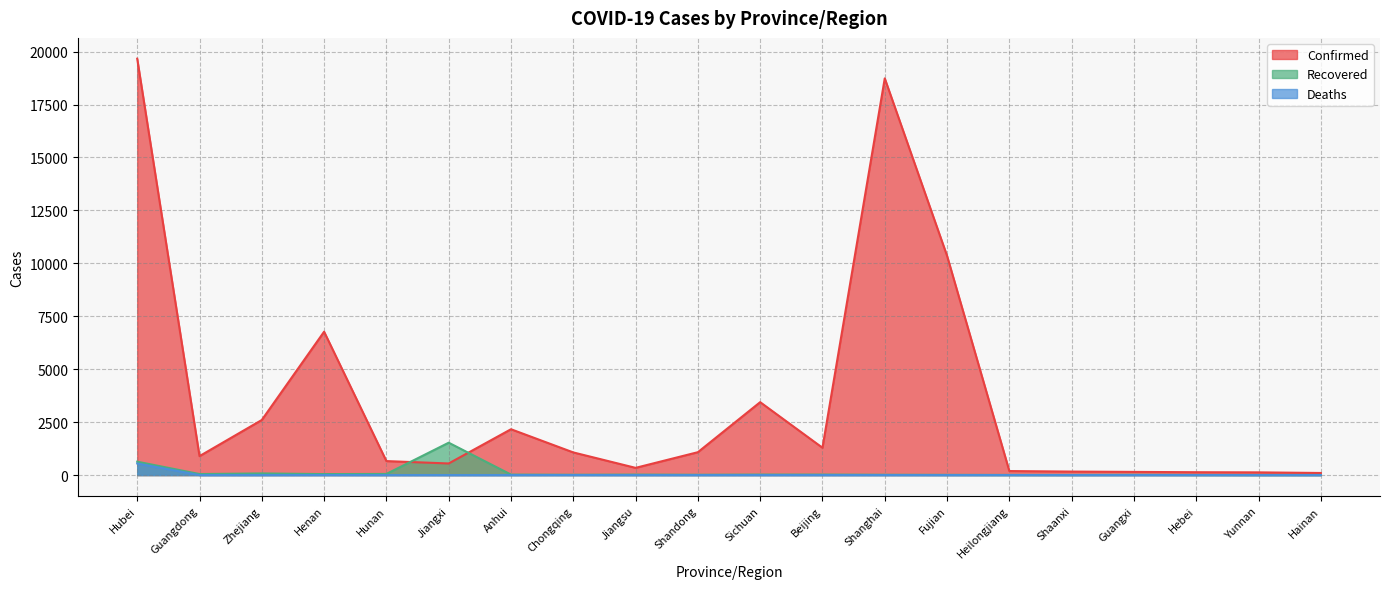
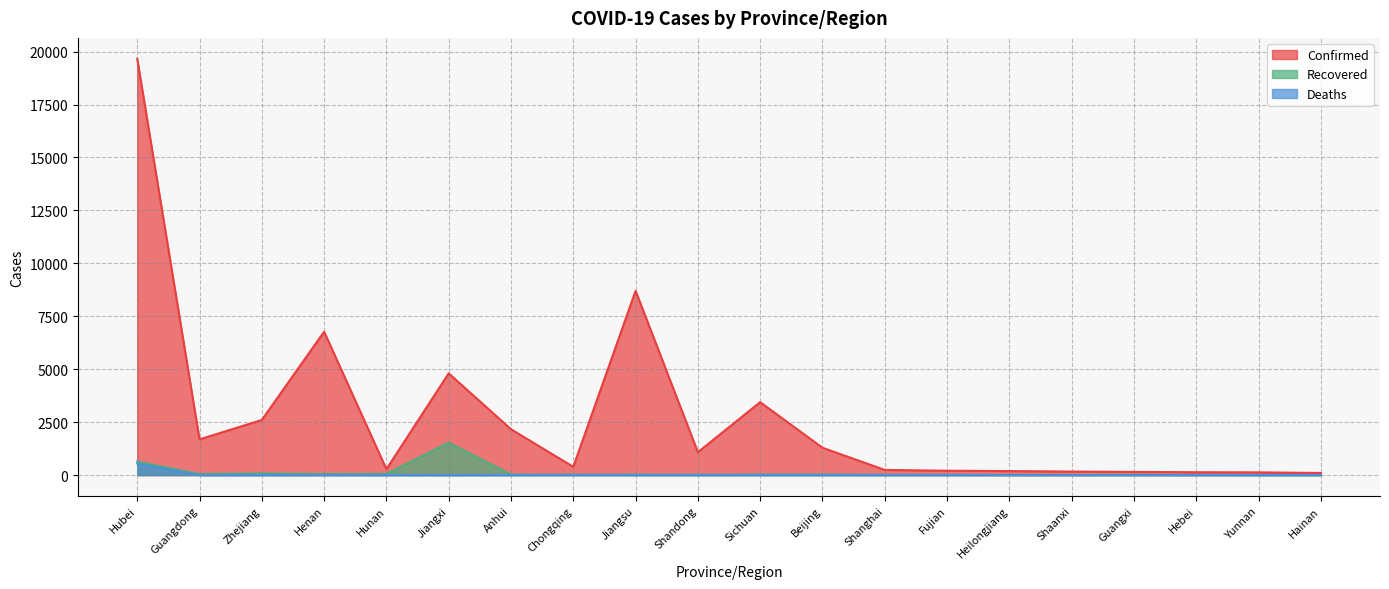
  {
    "Confirmed": {
      "Hubei": 19700,
-     "Guangdong": 900,
+     "Guangdong": 1700,
      "Zhejiang": 2600,
      "Henan": 6800,
-     "Hunan": 700,
-     "Jiangxi": 500,
+     "Hunan": 300,
+     "Jiangxi": 4800,
      "Anhui": 2200,
-     "Chongqing": 1100,
-     "Jiangsu": 300,
+     "Chongqing": 400,
+     "Jiangsu": 8700,
      "Shandong": 1100,
      "Sichuan": 3400,
      "Beijing": 1300,
-     "Shanghai": 18700,
-     "Fujian": 10400,
+     "Shanghai": 200,
+     "Fujian": 200,
      "Heilongjiang": 200,
      "Shaanxi": 200,
      "Guangxi": 200,
      "Hebei": 100,
      "Yunnan": 100
    },
    "Recovered": {
      "Jiangxi": 1500
    },
    "Deaths": {
      "Jiangxi": 0
    }
  }
